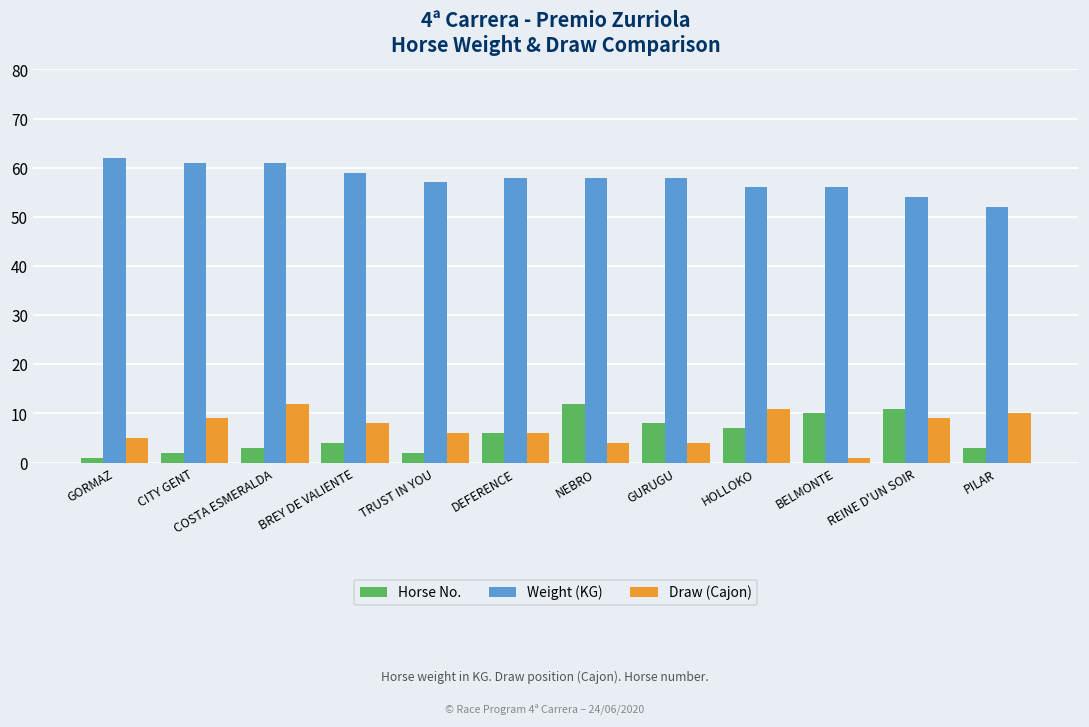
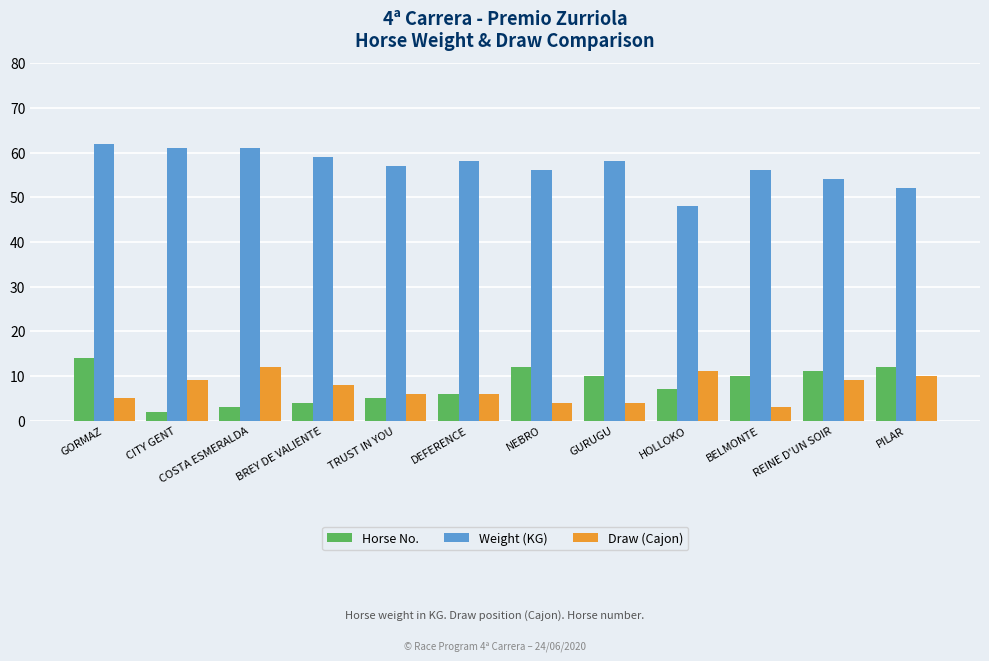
  {
    "Horse No.": {
-     "GORMAZ": 1,
+     "GORMAZ": 14,
      "CITY GENT": 2,
      "COSTA ESMERALDA": 3,
      "BREY DE VALIENTE": 4,
-     "TRUST IN YOU": 2,
+     "TRUST IN YOU": 5,
      "DEFERENCE": 6,
      "NEBRO": 12,
-     "GURUGU": 8,
+     "GURUGU": 10,
      "HOLLOKO": 7,
      "BELMONTE": 10,
      "REINE D'UN SOIR": 11,
-     "PILAR": 3
+     "PILAR": 12
    },
    "Weight (KG)": {
      "GORMAZ": 62,
      "CITY GENT": 61,
      "COSTA ESMERALDA": 61,
      "BREY DE VALIENTE": 59,
      "TRUST IN YOU": 57,
      "DEFERENCE": 58,
-     "NEBRO": 58,
+     "NEBRO": 56,
      "GURUGU": 58,
-     "HOLLOKO": 56,
+     "HOLLOKO": 48,
      "BELMONTE": 56,
      "REINE D'UN SOIR": 54,
      "PILAR": 52
    },
    "Draw (Cajon)": {
      "GORMAZ": 5,
      "CITY GENT": 9,
      "COSTA ESMERALDA": 12,
      "BREY DE VALIENTE": 8,
      "TRUST IN YOU": 6,
      "DEFERENCE": 6,
      "NEBRO": 4,
      "GURUGU": 4,
      "HOLLOKO": 11,
-     "BELMONTE": 1,
+     "BELMONTE": 3,
      "REINE D'UN SOIR": 9,
      "PILAR": 10
    }
  }
